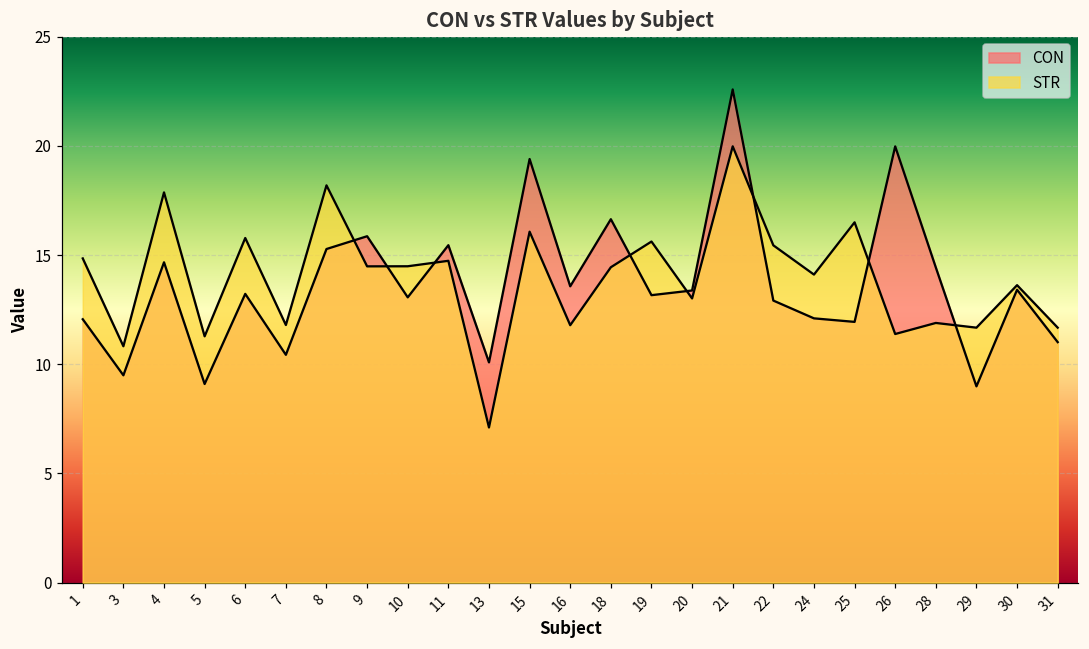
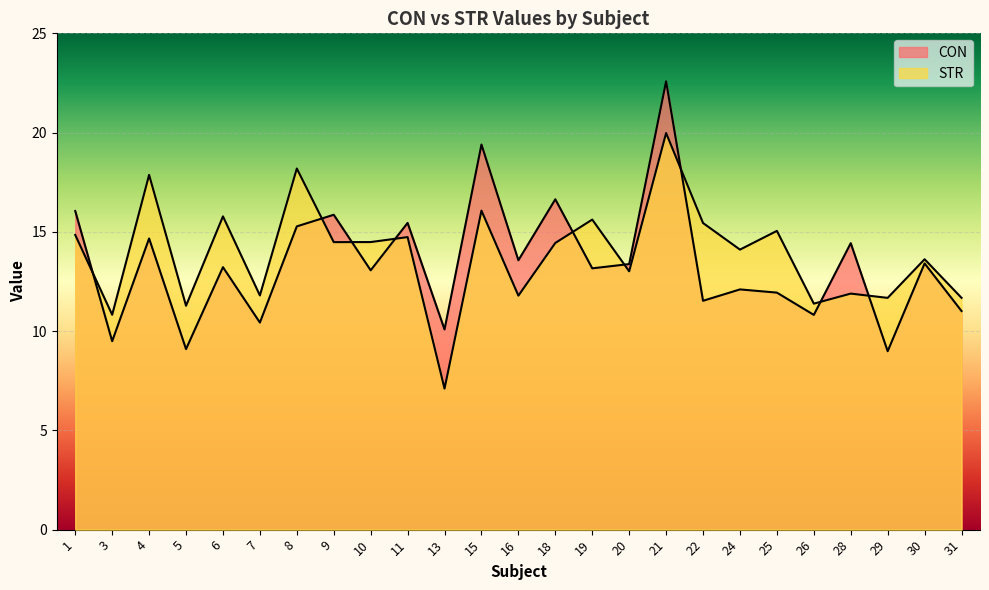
  {
    "CON": {
-     "1": 12.1,
+     "1": 16.1,
      "3": 9.5,
      "4": 14.7,
      "5": 9.1,
      "6": 13.2,
      "7": 10.4,
      "8": 15.3,
      "9": 15.9,
      "10": 13.1,
      "11": 15.5,
      "13": 10.1,
      "15": 19.4,
      "16": 13.6,
      "18": 16.6,
      "19": 13.2,
      "20": 13.4,
      "21": 22.6,
-     "22": 12.9,
+     "22": 11.5,
      "24": 12.1,
      "25": 11.9,
-     "26": 20.0,
+     "26": 10.8,
      "28": 14.4,
      "29": 9.0,
      "30": 13.4,
      "31": 11.0
    },
    "STR": {
      "1": 14.8,
      "3": 10.8,
      "4": 17.9,
      "5": 11.3,
      "6": 15.8,
      "7": 11.8,
      "8": 18.2,
      "9": 14.5,
      "10": 14.5,
      "11": 14.7,
      "13": 7.1,
      "15": 16.1,
      "16": 11.8,
      "18": 14.4,
      "19": 15.6,
      "20": 13.0,
      "21": 20.0,
      "22": 15.4,
      "24": 14.1,
-     "25": 16.5,
+     "25": 15.0,
      "26": 11.4,
      "28": 11.9,
      "29": 11.7,
      "30": 13.6,
      "31": 11.7
    }
  }
